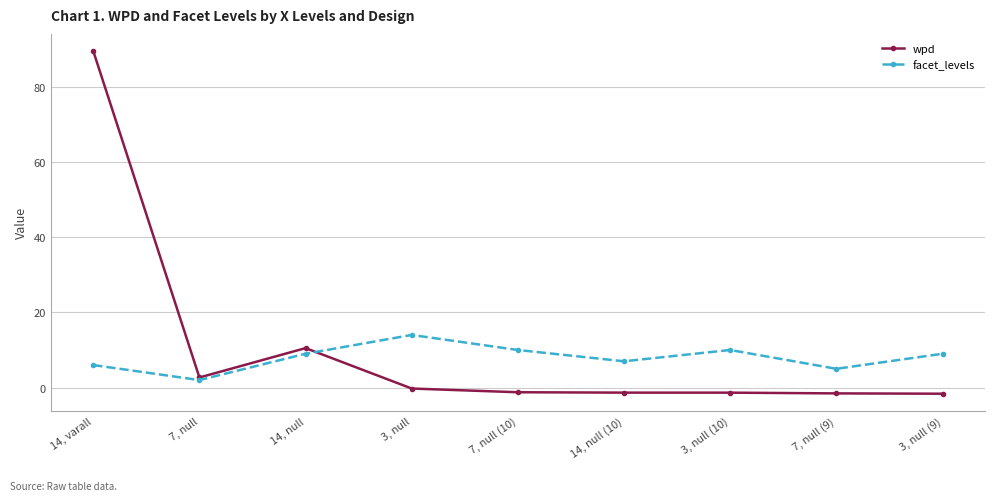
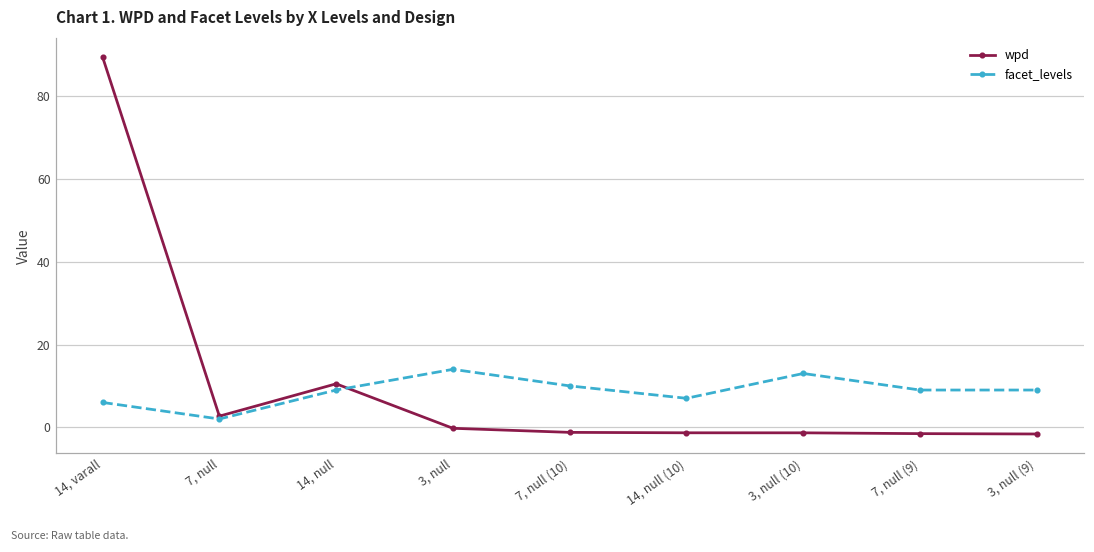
  {
    "wpd": {
      "14, varall": 89,
      "7, null": 3,
      "14, null": 11,
      "3, null": 0,
      "7, null (10)": -1,
      "14, null (10)": -1,
      "3, null (10)": -1,
      "7, null (9)": -2,
      "3, null (9)": -2
    },
    "facet_levels": {
      "14, varall": 6,
      "7, null": 2,
      "14, null": 9,
      "3, null": 14,
      "7, null (10)": 10,
      "14, null (10)": 7,
-     "3, null (10)": 10,
-     "7, null (9)": 5,
+     "3, null (10)": 13,
+     "7, null (9)": 9,
      "3, null (9)": 9
    }
  }
